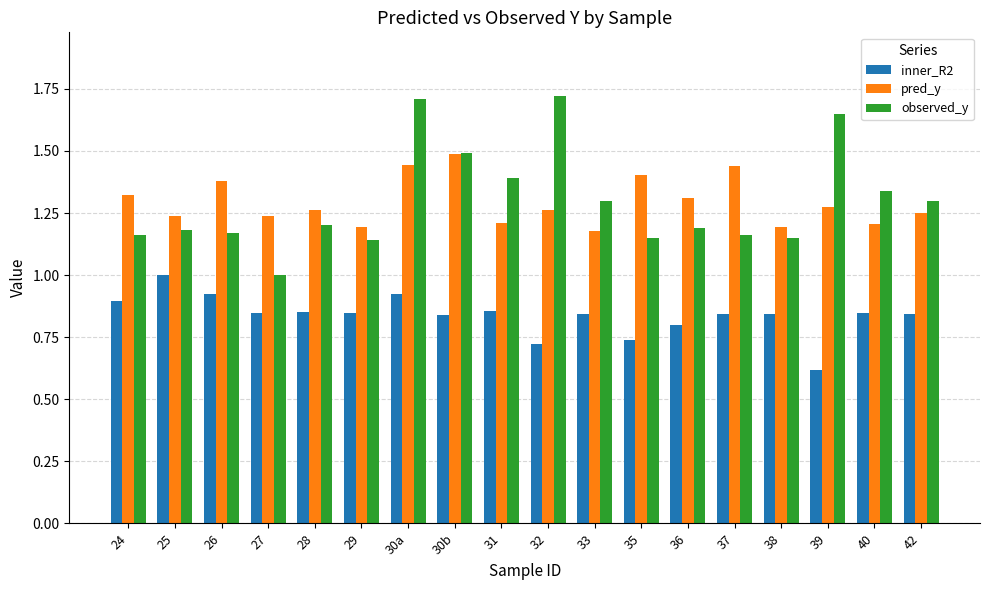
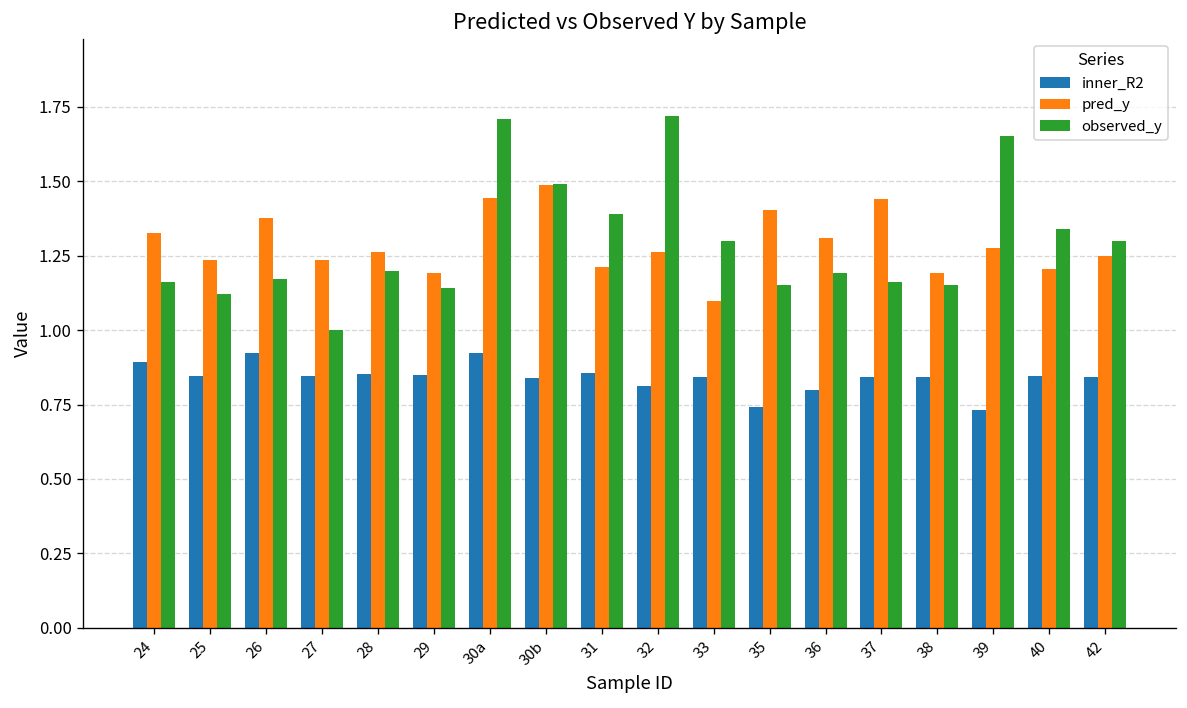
  {
    "inner_R2": {
      "24": 0.89,
-     "25": 1.00,
+     "25": 0.85,
      "26": 0.92,
      "27": 0.85,
      "28": 0.85,
      "29": 0.85,
      "30a": 0.92,
      "30b": 0.84,
      "31": 0.86,
-     "32": 0.72,
+     "32": 0.81,
      "33": 0.84,
      "35": 0.74,
      "36": 0.80,
      "37": 0.84,
      "38": 0.84,
-     "39": 0.62,
+     "39": 0.73,
      "40": 0.85,
      "42": 0.84
    },
    "pred_y": {
      "24": 1.32,
      "25": 1.24,
      "26": 1.38,
      "27": 1.24,
      "28": 1.26,
      "29": 1.19,
      "30a": 1.44,
      "30b": 1.49,
      "31": 1.21,
      "32": 1.26,
-     "33": 1.18,
+     "33": 1.10,
      "35": 1.40,
      "36": 1.31,
      "37": 1.44,
      "38": 1.19,
      "39": 1.28,
      "40": 1.20,
      "42": 1.25
    },
    "observed_y": {
      "24": 1.16,
-     "25": 1.18,
+     "25": 1.12,
      "26": 1.17,
      "27": 1.00,
      "28": 1.20,
      "29": 1.14,
      "30a": 1.71,
      "30b": 1.49,
      "31": 1.39,
      "32": 1.72,
      "33": 1.30,
      "35": 1.15,
      "36": 1.19,
      "37": 1.16,
      "38": 1.15,
      "39": 1.65,
      "40": 1.34,
      "42": 1.30
    }
  }
